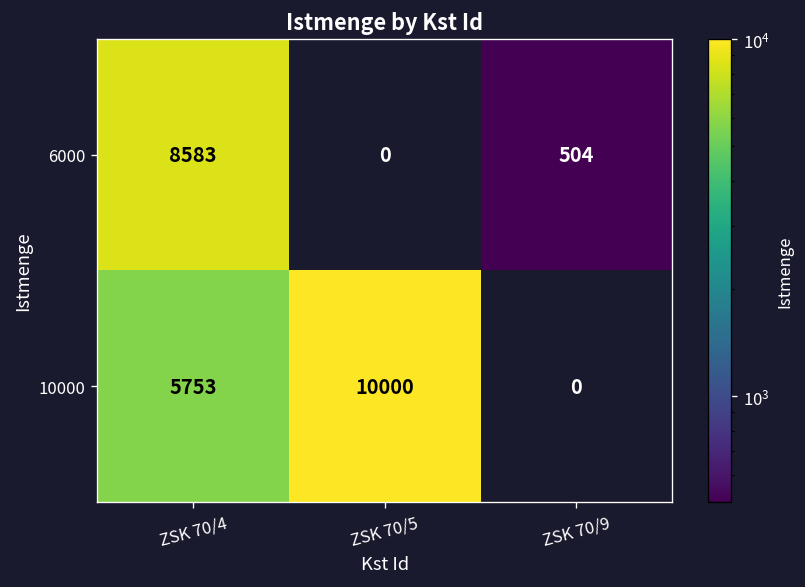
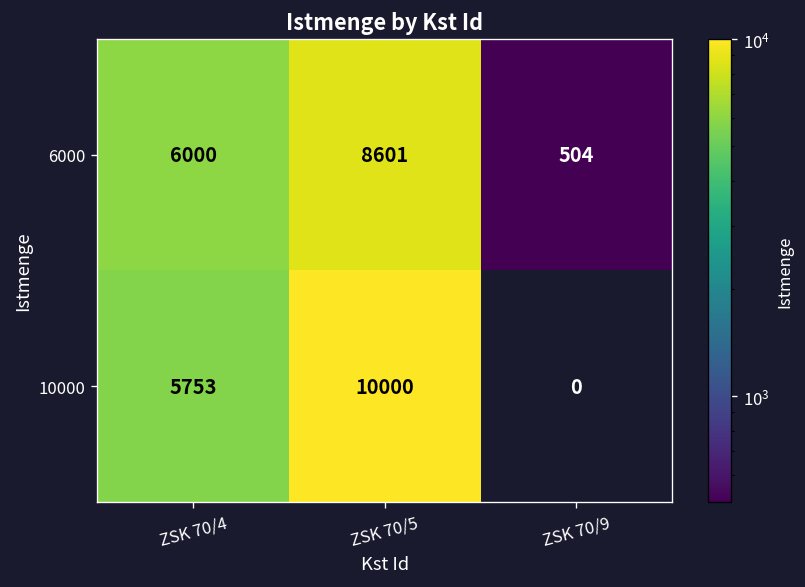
  {
    "6000": {
-     "ZSK 70/4": 8583,
-     "ZSK 70/5": 0,
+     "ZSK 70/4": 6000,
+     "ZSK 70/5": 8601,
      "ZSK 70/9": 504
    },
    "10000": {
      "ZSK 70/4": 5753,
      "ZSK 70/5": 10000,
      "ZSK 70/9": 0
    }
  }
